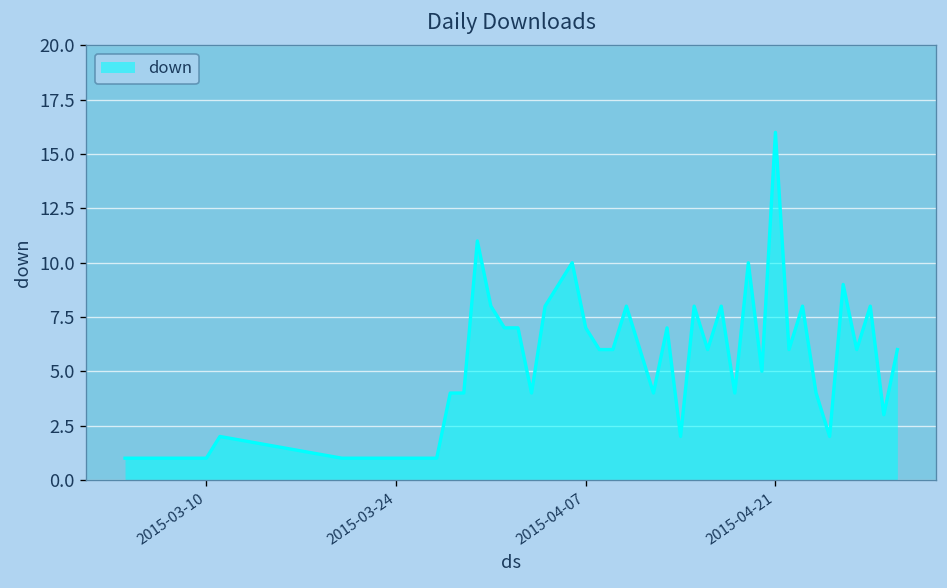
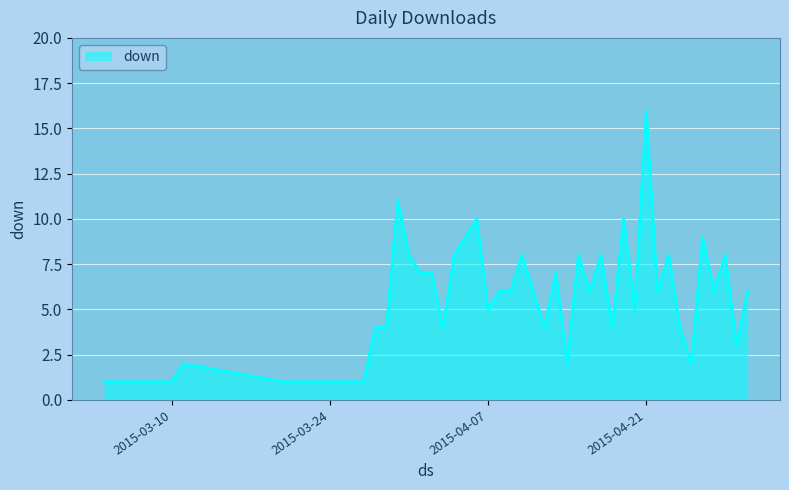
  {
    "2015-03-10": 1,
-   "2015-04-07": 7,
+   "2015-04-07": 5,
    "2015-04-21": 16
  }
